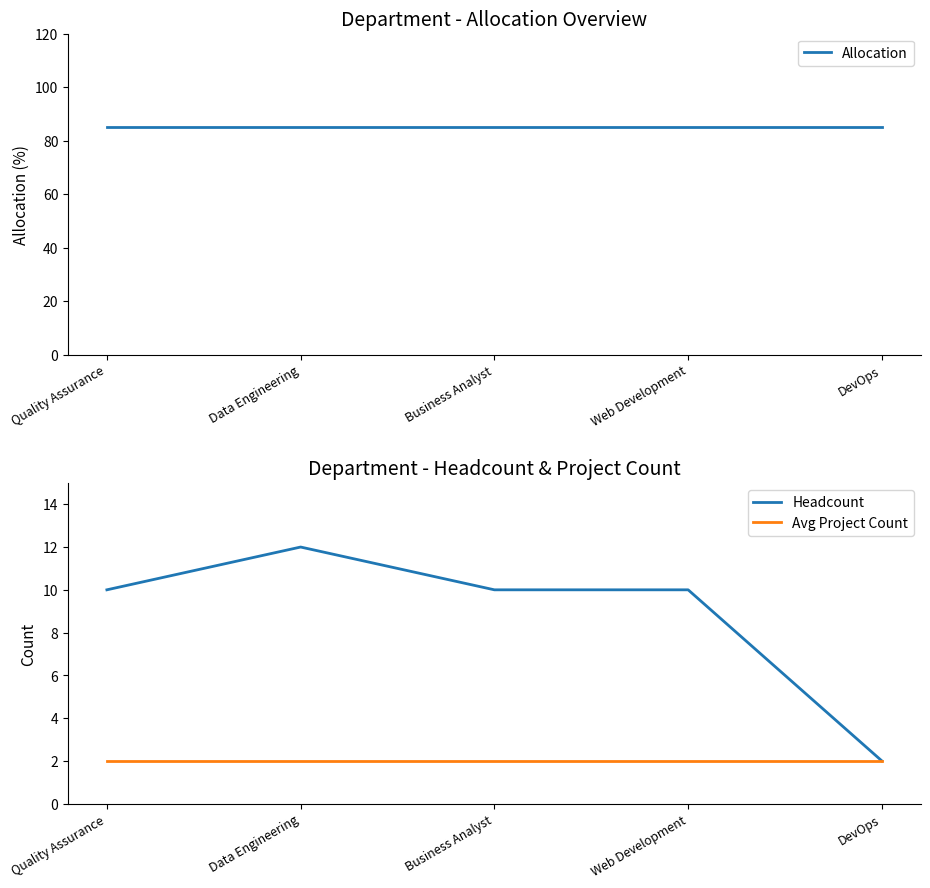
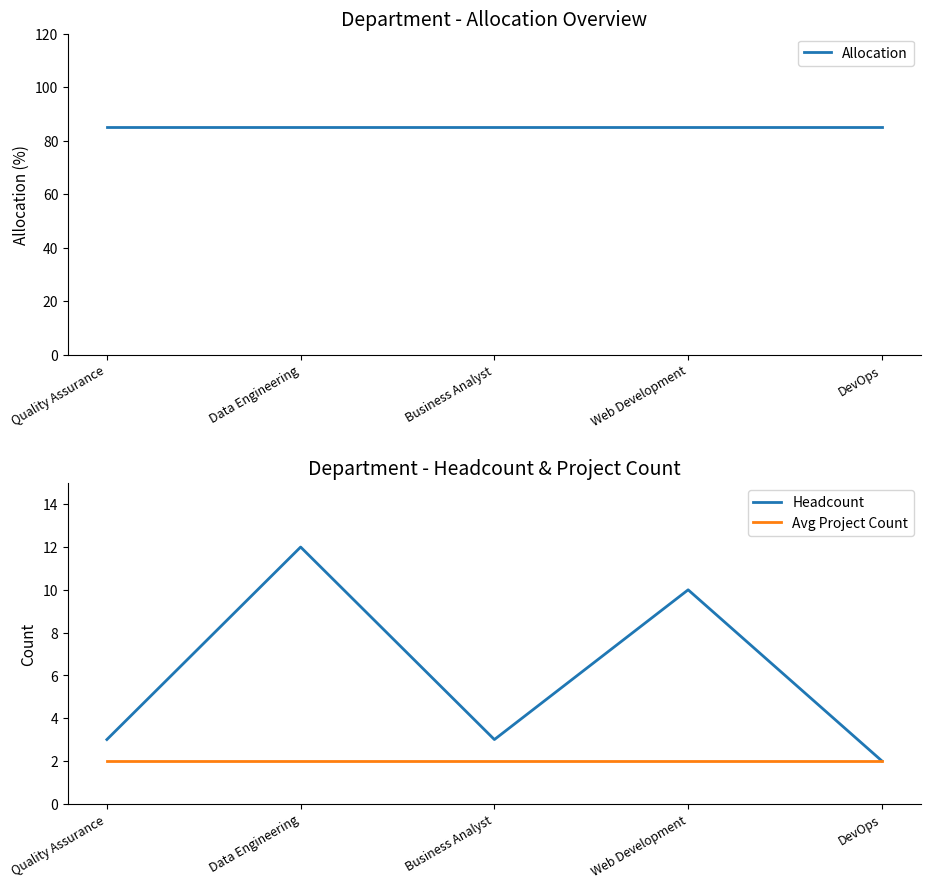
  {
    "Department - Allocation Overview": {
      "Quality Assurance": 85,
      "Data Engineering": 85,
      "Business Analyst": 85,
      "Web Development": 85,
      "DevOps": 85
    },
    "Department - Headcount & Project Count": {
      "Headcount": {
-       "Quality Assurance": 10,
+       "Quality Assurance": 3,
        "Data Engineering": 12,
-       "Business Analyst": 10,
+       "Business Analyst": 3,
        "Web Development": 10
      },
      "Avg Project Count": {
        "Quality Assurance": 2,
        "Data Engineering": 2,
        "Business Analyst": 2,
        "Web Development": 2
      }
    }
  }
